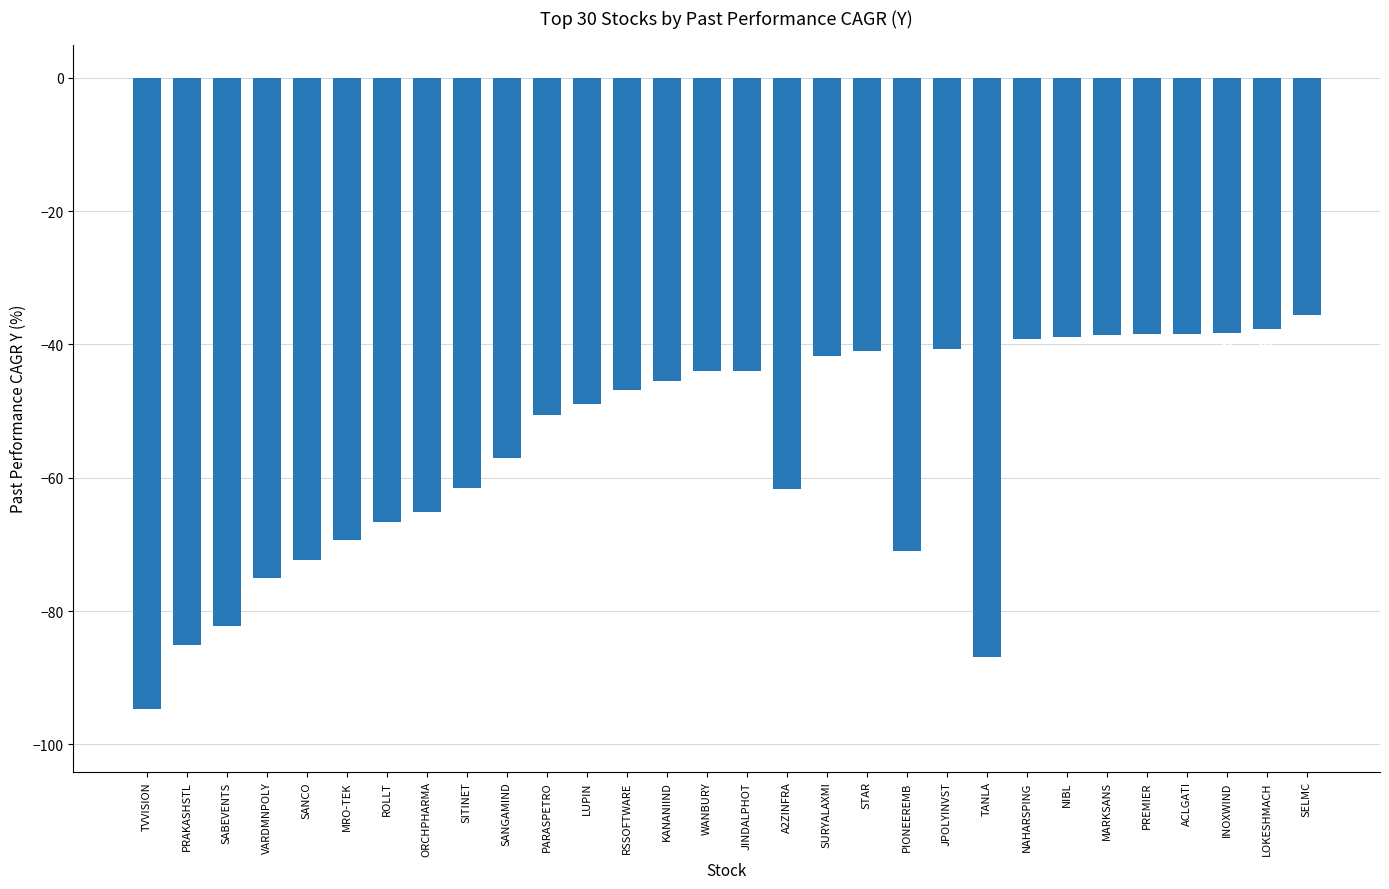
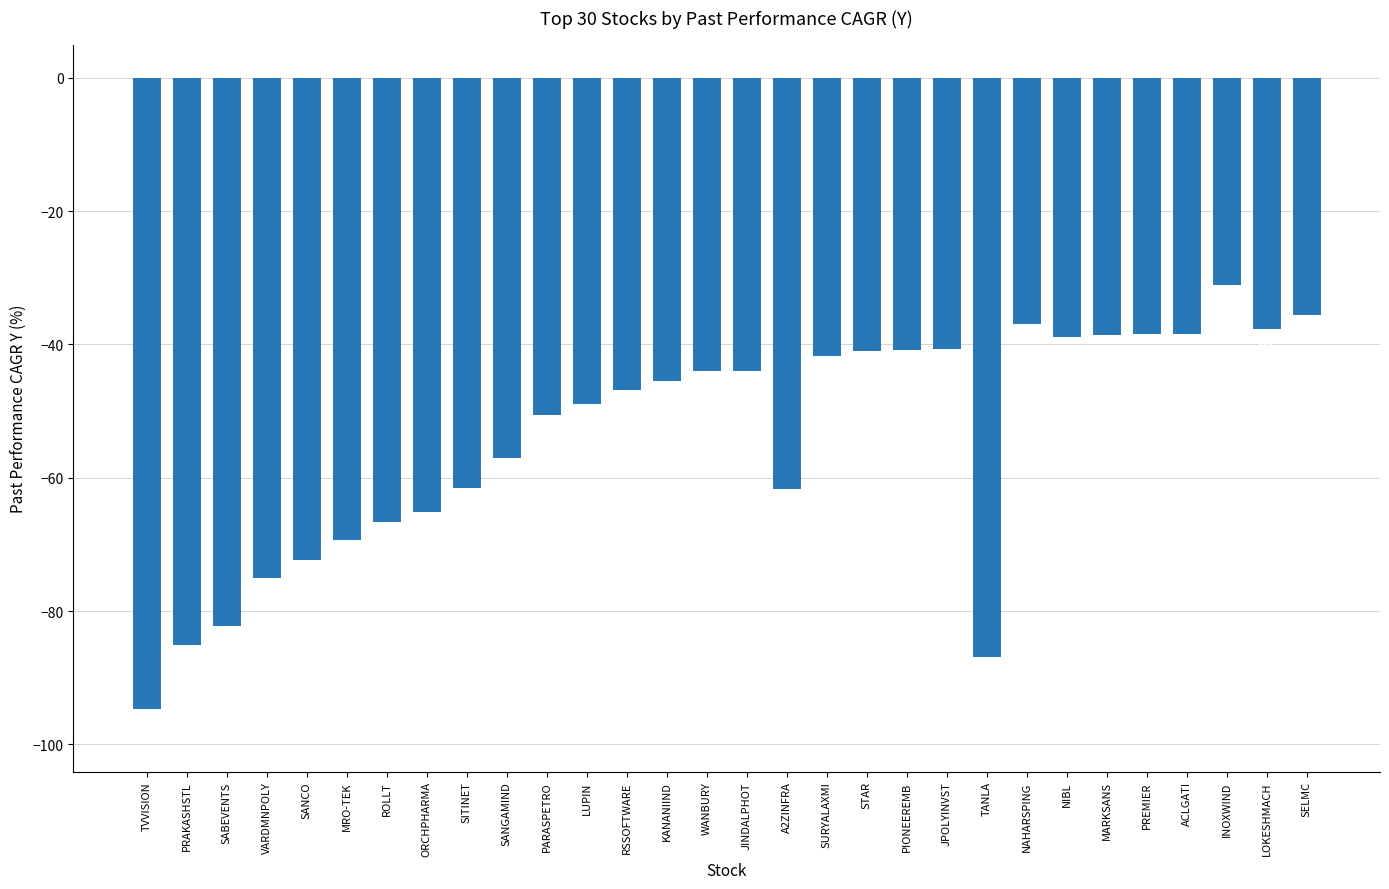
  {
    "TVVISION": -95,
    "PRAKASHSTL": -85,
    "SABEVENTS": -82,
    "VARDMNPOLY": -75,
    "SANCO": -72,
    "MRO-TEK": -69,
    "ROLLT": -67,
    "ORCHPHARMA": -65,
    "SITINET": -62,
    "SANGAMIND": -57,
    "PARASPETRO": -51,
    "LUPIN": -49,
    "RSSOFTWARE": -47,
    "KANANIIND": -45,
    "WANBURY": -44,
    "JINDALPHOT": -44,
    "A2ZINFRA": -62,
    "SURYALAXMI": -42,
    "STAR": -41,
-   "PIONEEREMB": -71,
+   "PIONEEREMB": -41,
    "JPOLYINVST": -41,
    "TANLA": -87,
-   "NAHARSPING": -39,
+   "NAHARSPING": -37,
    "NIBL": -39,
    "MARKSANS": -39,
    "PREMIER": -38,
    "ACLGATI": -38,
-   "INOXWIND": -38,
+   "INOXWIND": -31,
    "LOKESHMACH": -38,
    "SELMC": -36
  }
